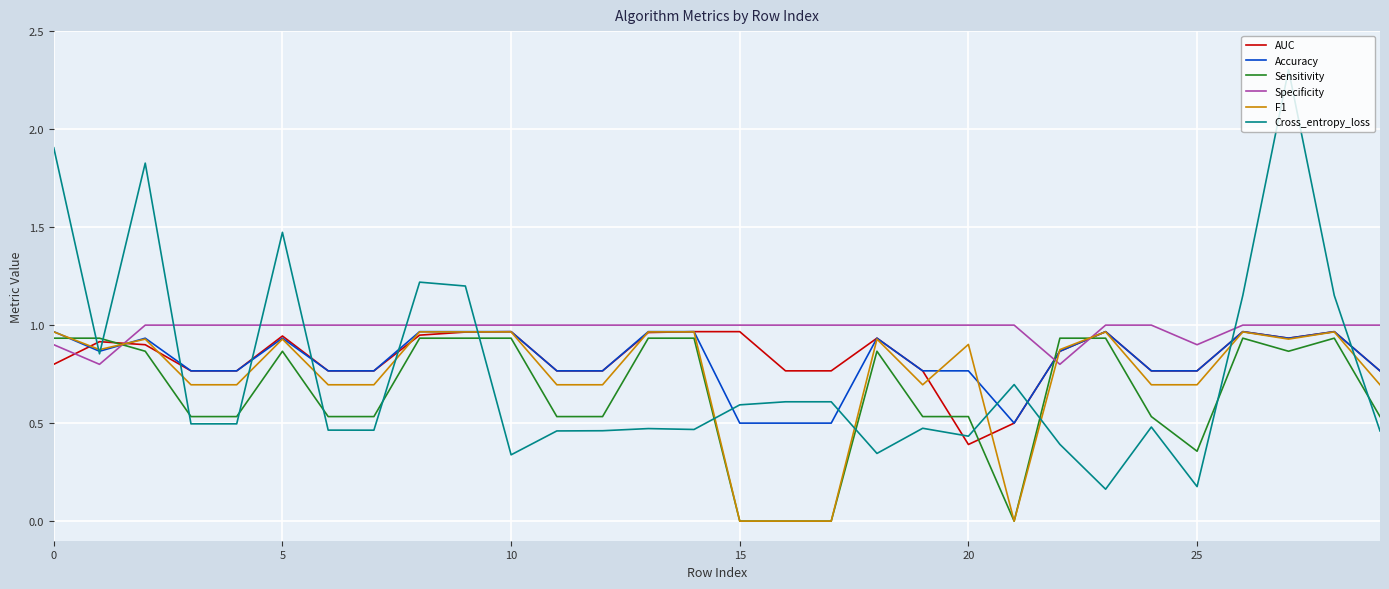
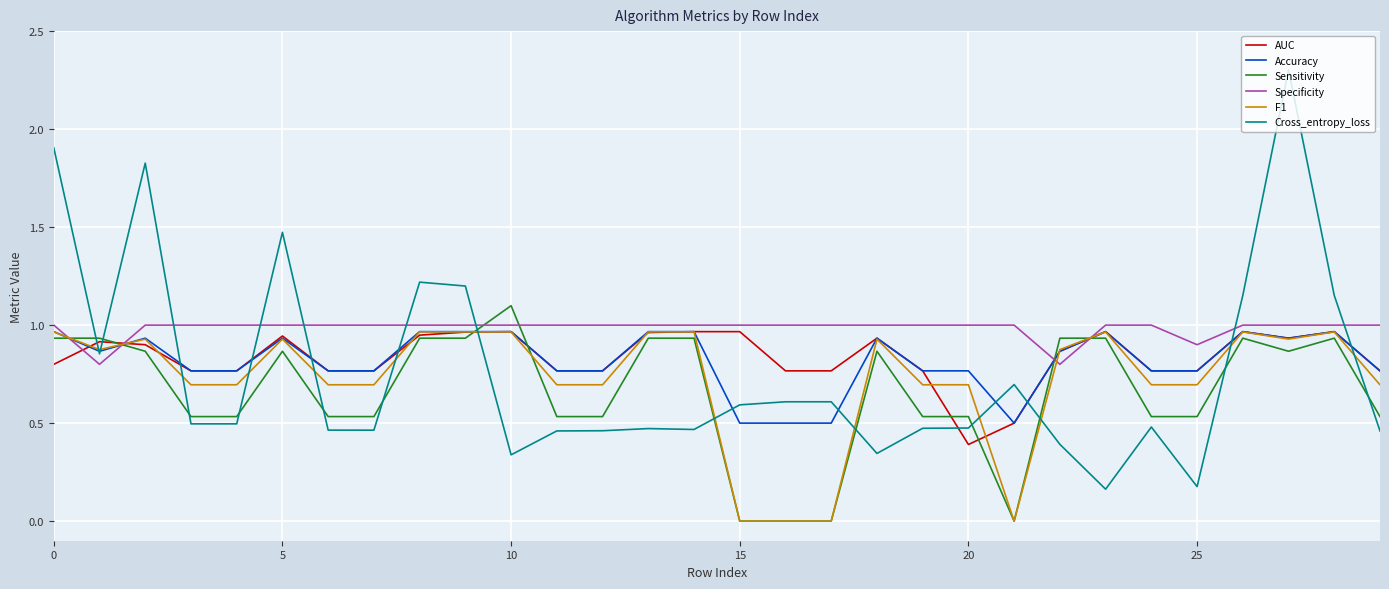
  {
    "AUC": {
      "0": 0.80,
      "15": 0.97,
      "20": 0.39
    },
    "Accuracy": {
      "15": 0.50,
      "20": 0.77
    },
    "Sensitivity": {
      "0": 0.93,
      "5": 0.87,
-     "10": 0.93,
+     "10": 1.10,
      "20": 0.53,
-     "25": 0.36
+     "25": 0.53
    },
    "Specificity": {
-     "0": 0.9,
+     "0": 1.0,
      "5": 1.0,
      "10": 1.0,
      "15": 1.0,
      "20": 1.0,
      "25": 0.9
    },
    "F1": {
-     "20": 0.90,
+     "20": 0.70,
      "25": 0.70
    },
    "Cross_entropy_loss": {
      "0": 1.90,
      "5": 1.47,
      "10": 0.34,
      "15": 0.59,
-     "20": 0.43,
+     "20": 0.48,
      "25": 0.18
    }
  }
